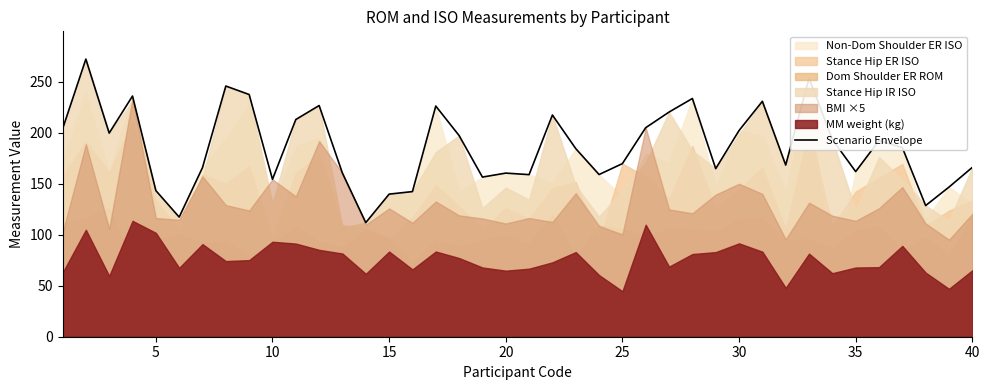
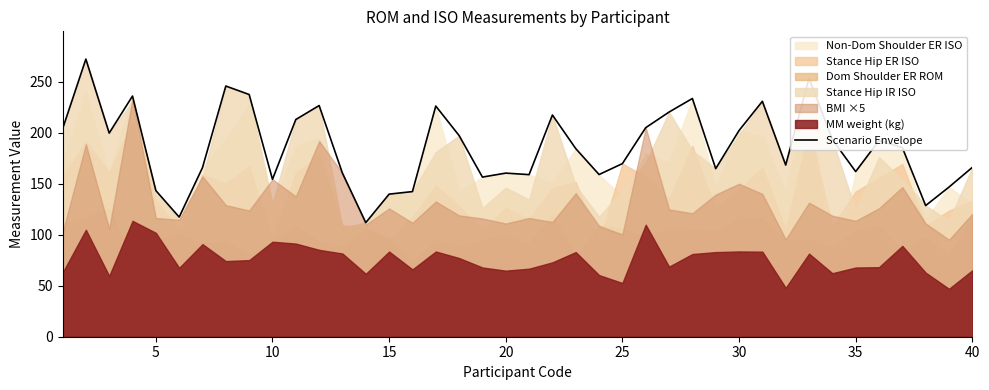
  {
    "MM weight (kg)": {
      "5": 102,
      "15": 83,
      "20": 65,
-     "25": 45,
-     "30": 91,
+     "25": 53,
+     "30": 84,
      "35": 68,
      "40": 65
    }
  }
